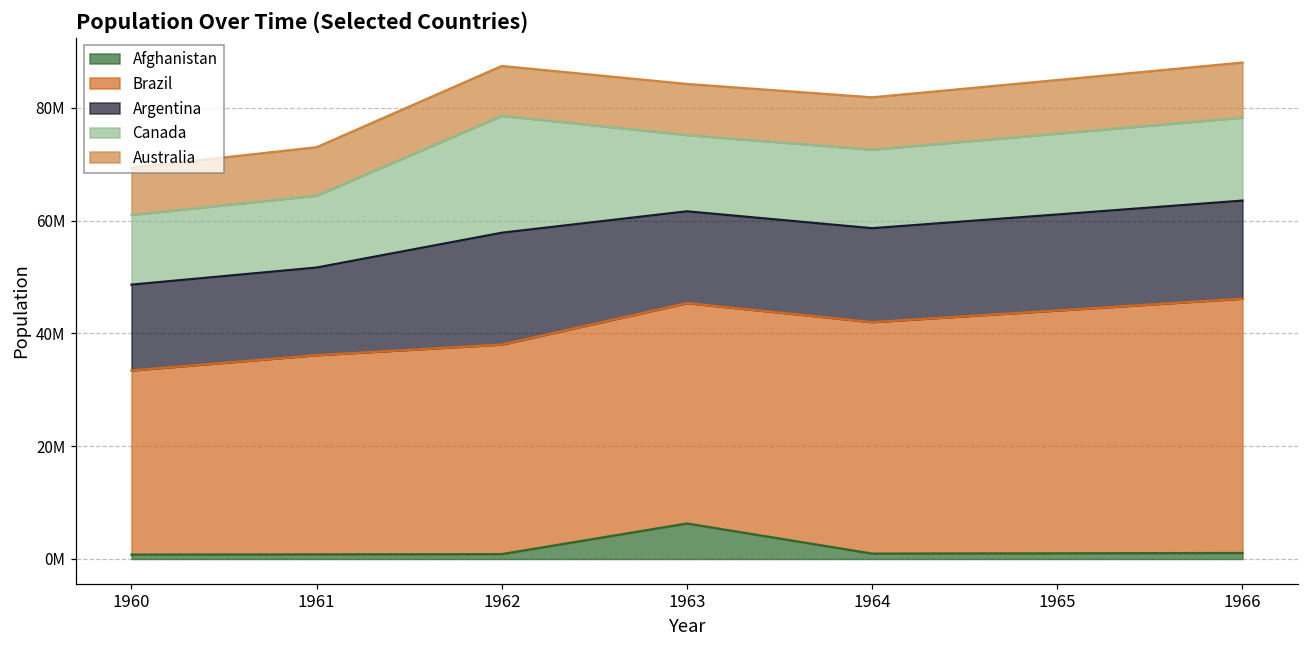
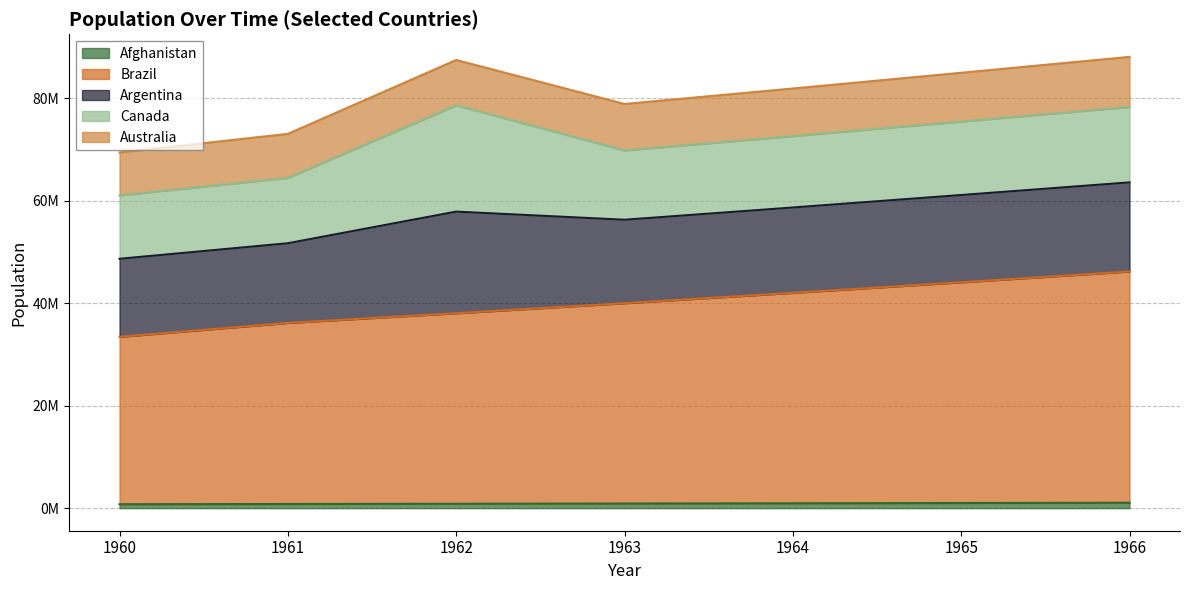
  {
    "Afghanistan": {
      "1960": 1000000,
      "1961": 1000000,
      "1962": 1000000,
-     "1963": 6000000,
+     "1963": 1000000,
      "1964": 1000000,
      "1965": 1000000,
      "1966": 1000000
    },
    "Argentina": {
      "1960": 15000000,
      "1961": 16000000,
      "1962": 20000000,
      "1963": 16000000,
      "1964": 17000000,
      "1965": 17000000,
      "1966": 17000000
    },
    "Canada": {
      "1960": 12000000,
      "1961": 13000000,
      "1962": 21000000,
      "1963": 14000000,
      "1964": 14000000,
      "1965": 14000000,
      "1966": 15000000
    }
  }
